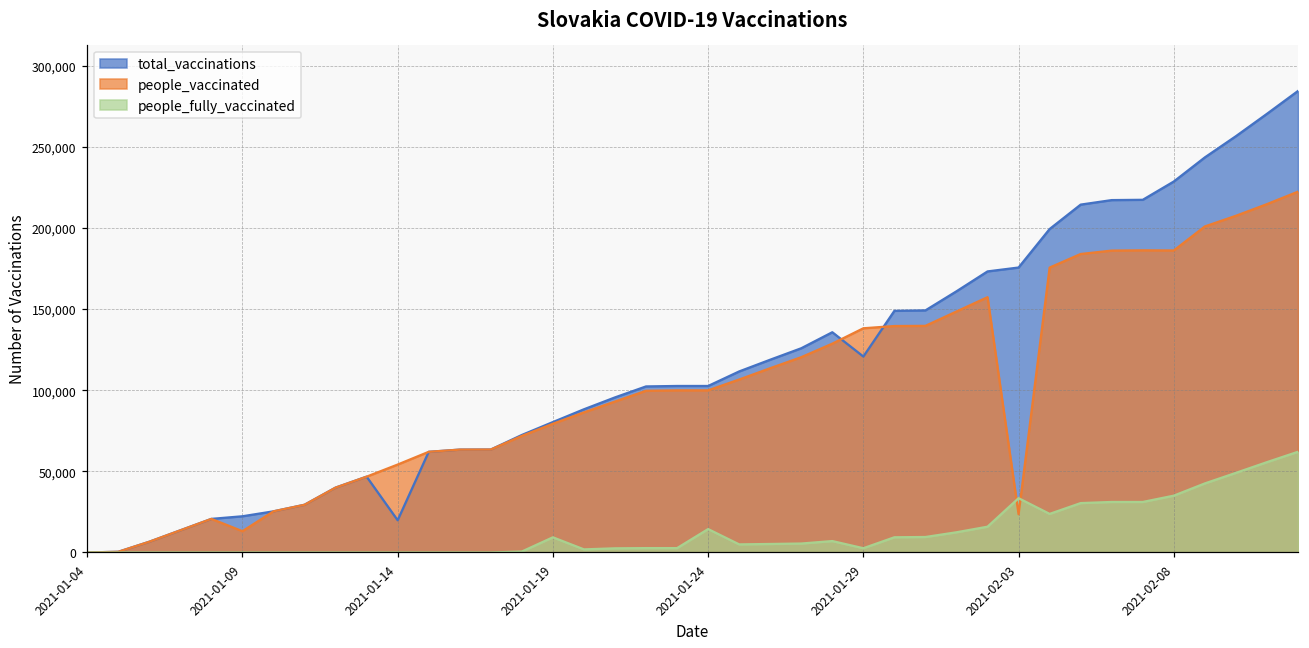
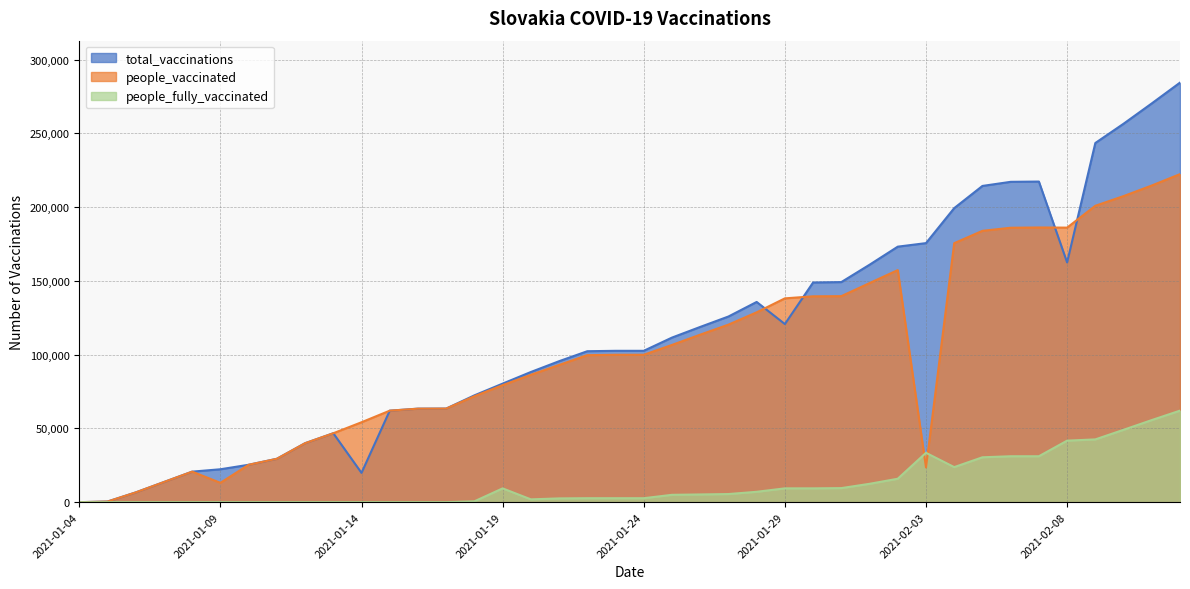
  {
    "total_vaccinations": {
      "2021-01-09": "22,000",
      "2021-01-14": "20,000",
      "2021-01-24": "103,000",
      "2021-01-29": "121,000",
      "2021-02-03": "176,000",
-     "2021-02-08": "229,000"
+     "2021-02-08": "163,000"
    },
    "people_vaccinated": {
      "2021-01-09": "13,000",
      "2021-01-14": "54,000",
      "2021-01-24": "100,000",
      "2021-01-29": "138,000",
      "2021-02-03": "24,000",
      "2021-02-08": "186,000"
    },
    "people_fully_vaccinated": {
      "2021-01-09": "0",
      "2021-01-14": "0",
      "2021-01-19": "9,000",
-     "2021-01-24": "14,000",
-     "2021-01-29": "3,000",
+     "2021-01-24": "3,000",
+     "2021-01-29": "9,000",
      "2021-02-03": "33,000",
-     "2021-02-08": "35,000"
+     "2021-02-08": "42,000"
    }
  }
